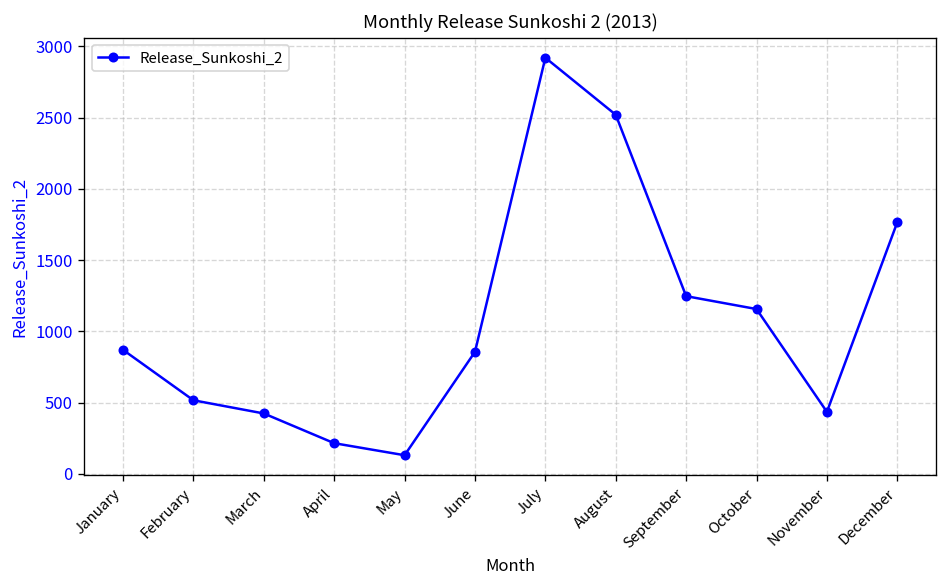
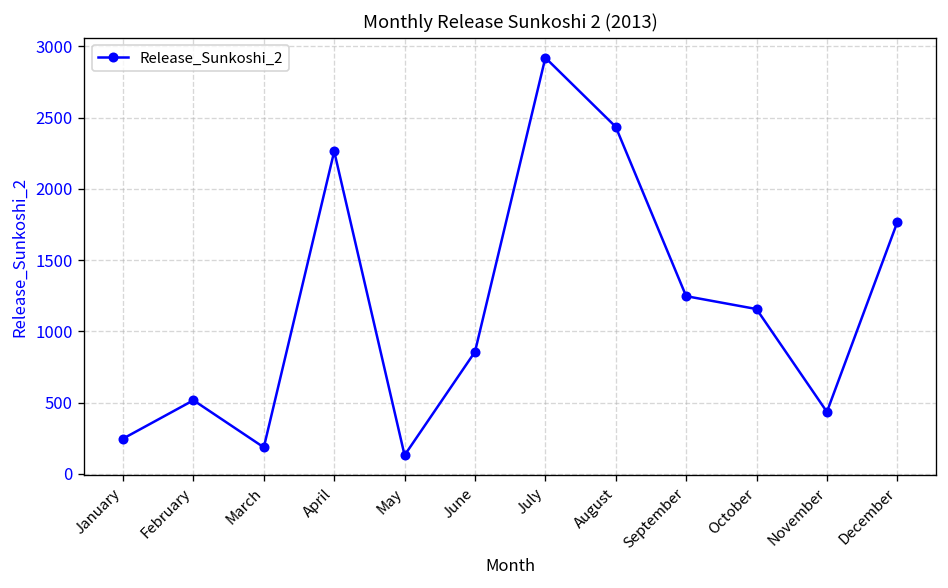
  {
-   "January": 870,
+   "January": 250,
    "February": 520,
-   "March": 420,
-   "April": 210,
+   "March": 190,
+   "April": 2260,
    "May": 130,
    "June": 860,
    "July": 2920,
-   "August": 2520,
+   "August": 2430,
    "September": 1250,
    "October": 1160,
    "November": 430,
    "December": 1770
  }
